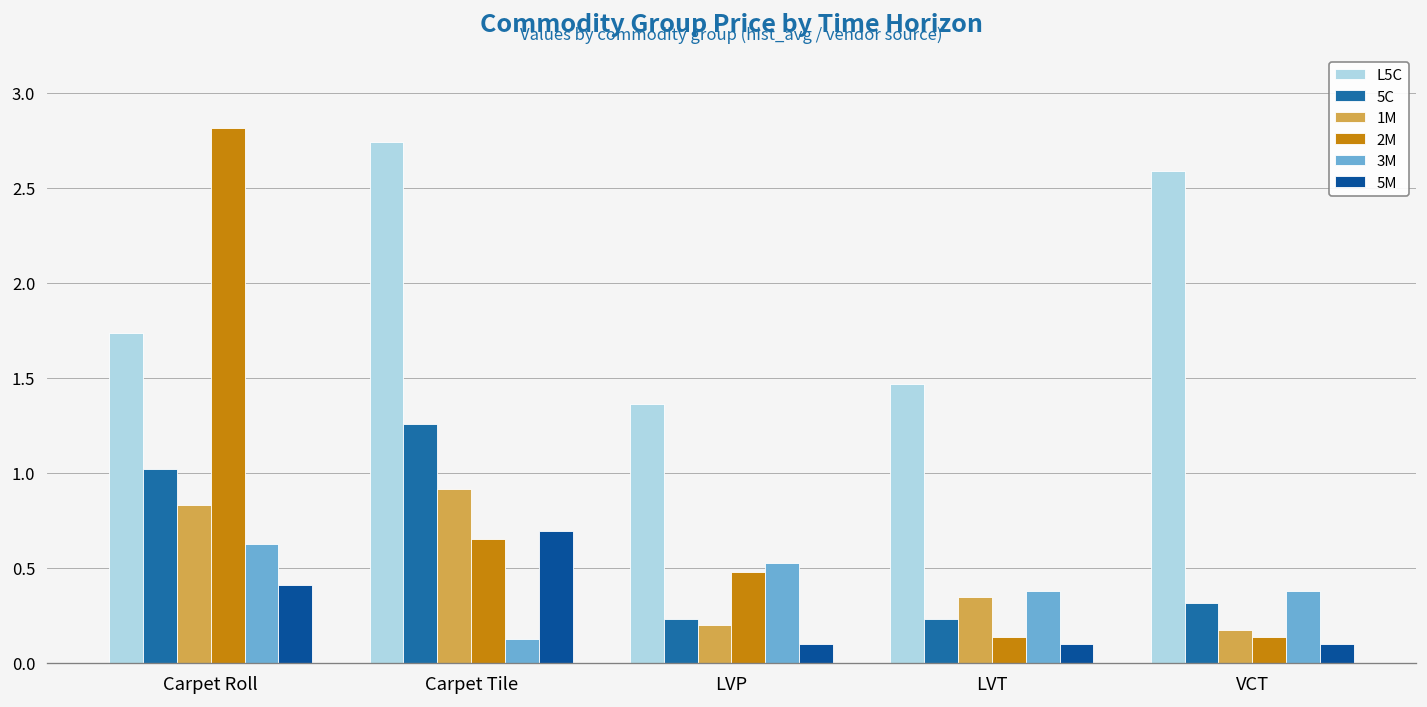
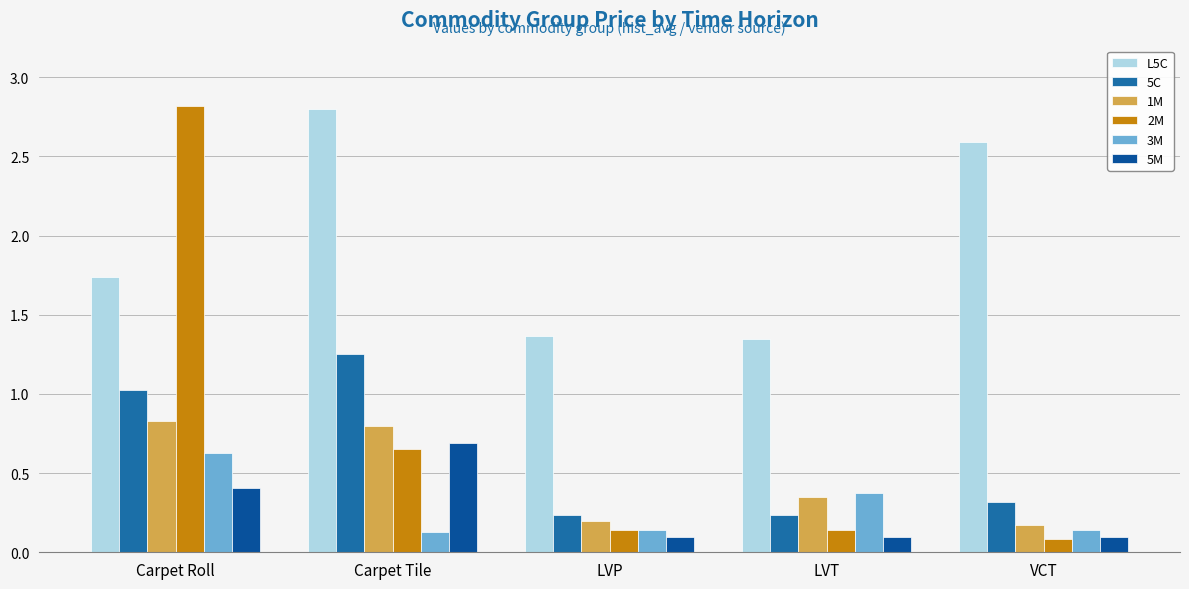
  {
    "L5C": {
      "Carpet Roll": 1.74,
-     "Carpet Tile": 2.74,
+     "Carpet Tile": 2.80,
      "LVP": 1.36,
-     "LVT": 1.47,
+     "LVT": 1.35,
      "VCT": 2.59
    },
    "1M": {
      "Carpet Roll": 0.83,
-     "Carpet Tile": 0.91,
+     "Carpet Tile": 0.80,
      "LVP": 0.20,
      "LVT": 0.35,
      "VCT": 0.17
    },
    "2M": {
      "Carpet Roll": 2.82,
      "Carpet Tile": 0.65,
-     "LVP": 0.48,
+     "LVP": 0.14,
      "LVT": 0.14,
-     "VCT": 0.14
+     "VCT": 0.08
    },
    "3M": {
      "Carpet Roll": 0.63,
      "Carpet Tile": 0.13,
-     "LVP": 0.52,
+     "LVP": 0.14,
      "LVT": 0.38,
-     "VCT": 0.38
+     "VCT": 0.14
    }
  }
